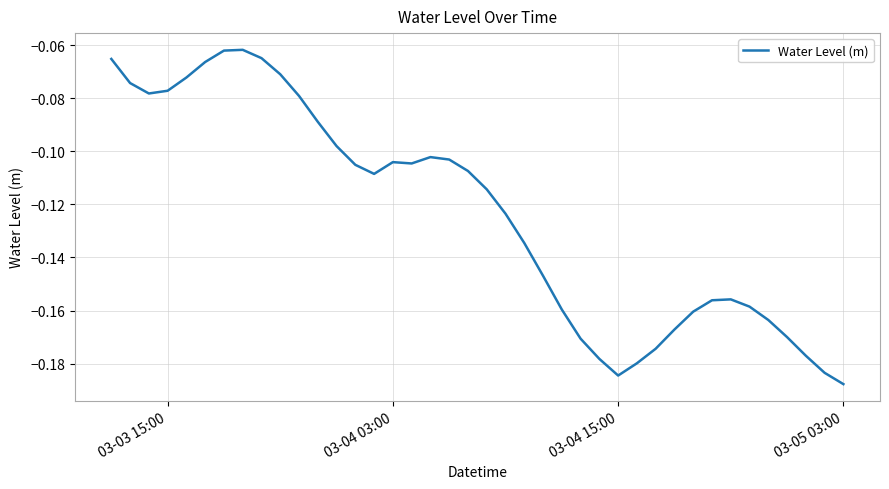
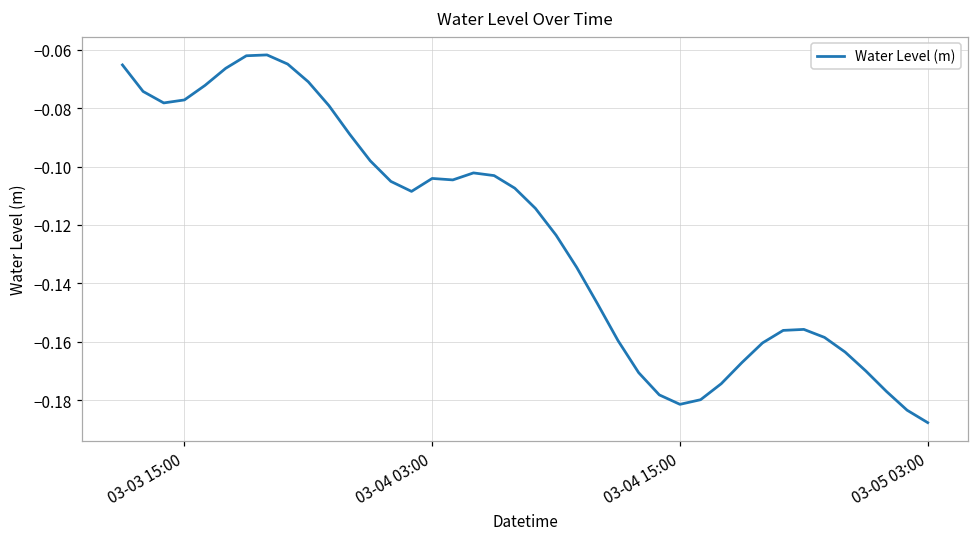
  {
    "03-03 15:00": -0.077,
    "03-04 03:00": -0.104,
-   "03-04 15:00": -0.185,
+   "03-04 15:00": -0.181,
    "03-05 03:00": -0.188
  }
